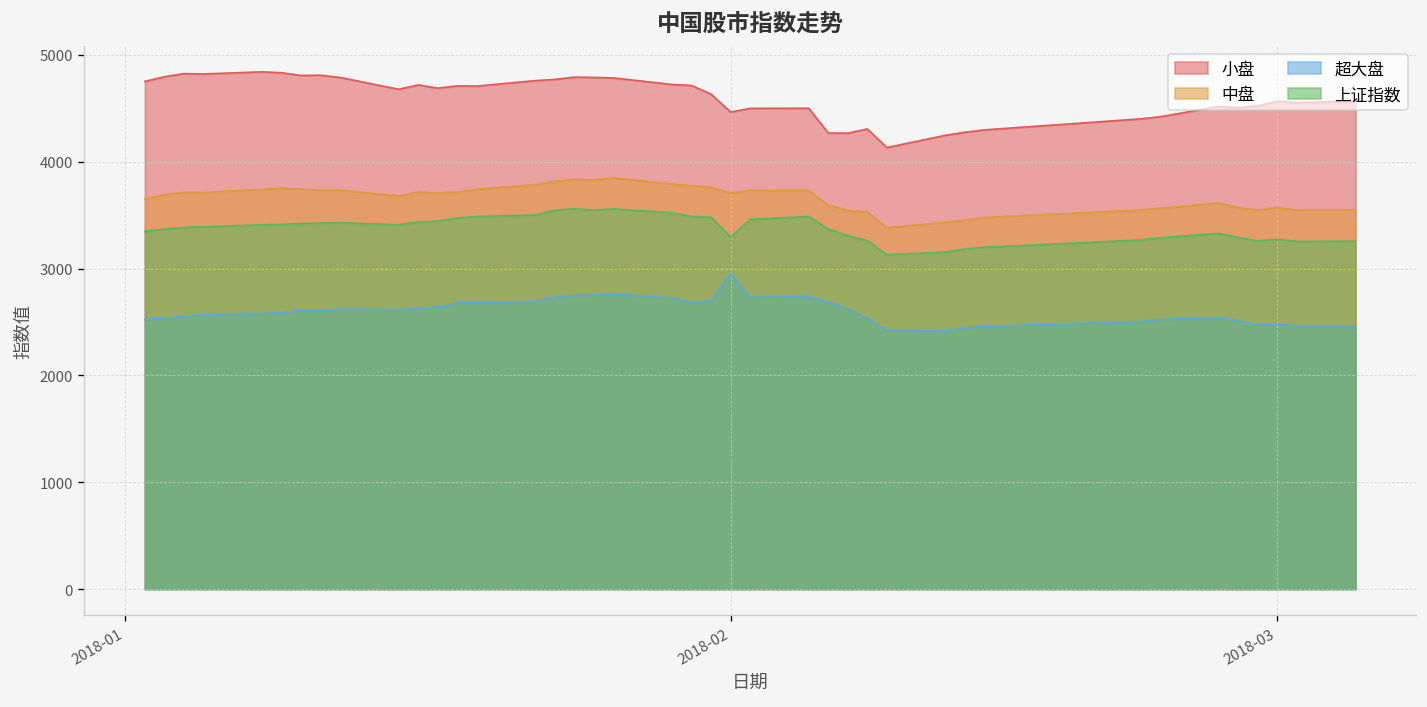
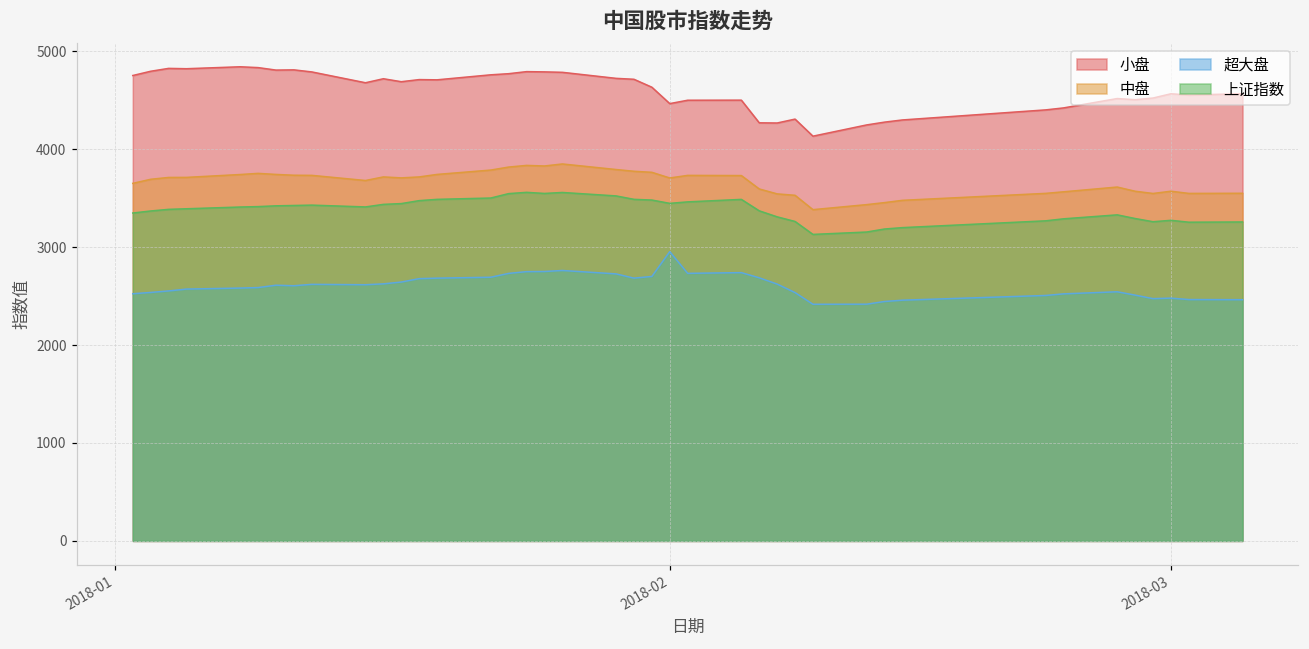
  {
    "超大盘": {
      "2018-02": 3000,
      "2018-03": 2500
    },
    "上证指数": {
-     "2018-02": 3300,
+     "2018-02": 3400,
      "2018-03": 3300
    }
  }
